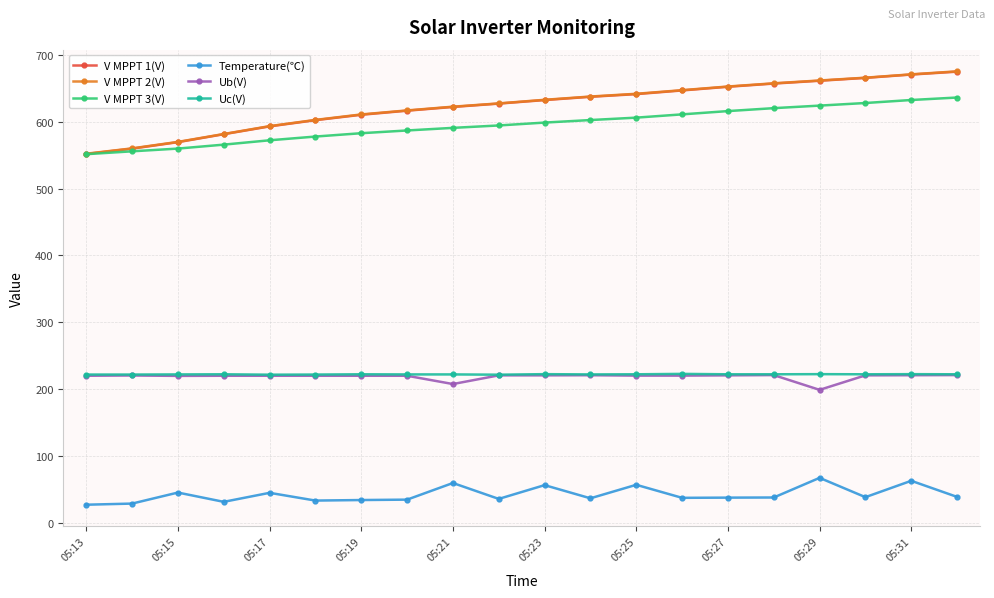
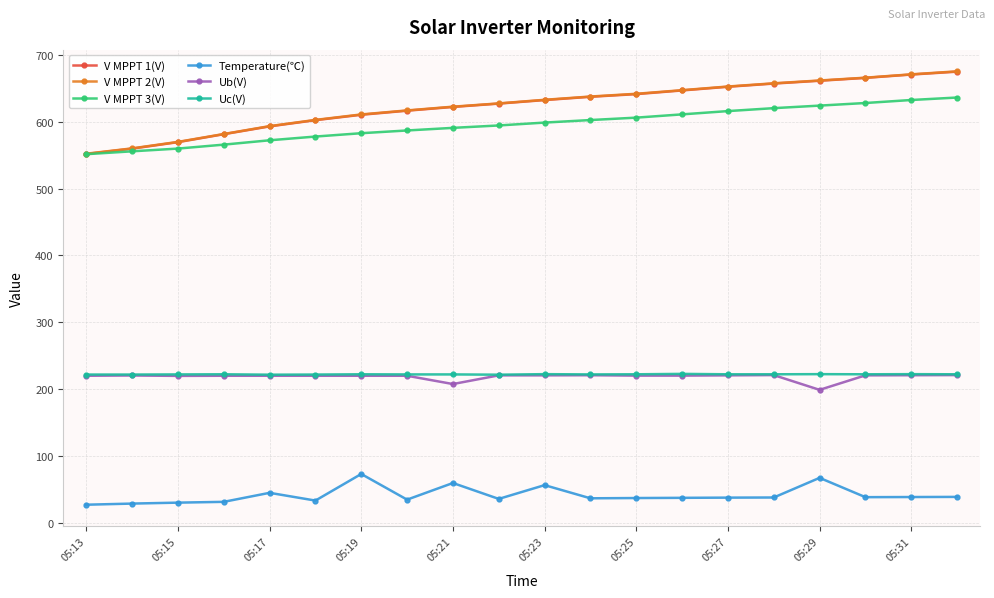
  {
    "Temperature(℃)": {
      "05:13": 30,
-     "05:15": 50,
+     "05:15": 30,
      "05:17": 40,
-     "05:19": 30,
+     "05:19": 70,
      "05:21": 60,
      "05:23": 60,
-     "05:25": 60,
+     "05:25": 40,
      "05:27": 40,
      "05:29": 70,
-     "05:31": 60
+     "05:31": 40
    },
    "Ub(V)": {
      "05:21": 210,
      "05:29": 200
    }
  }
